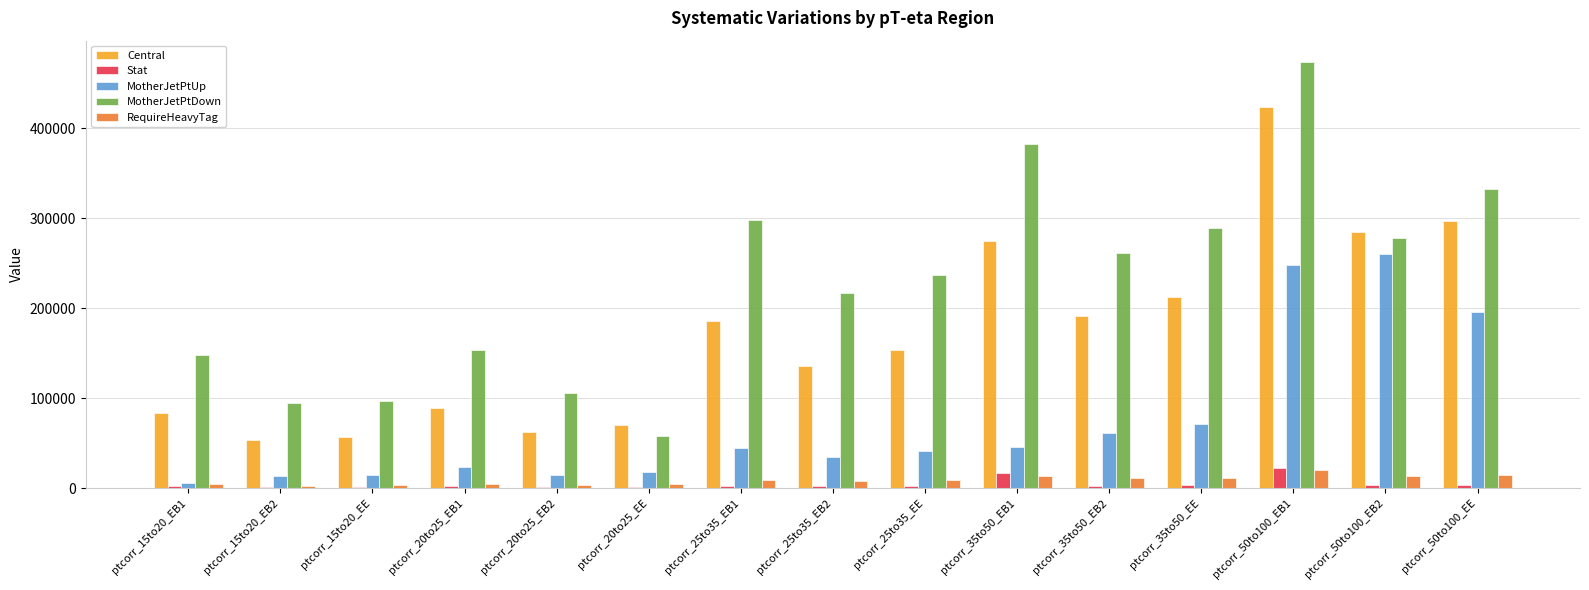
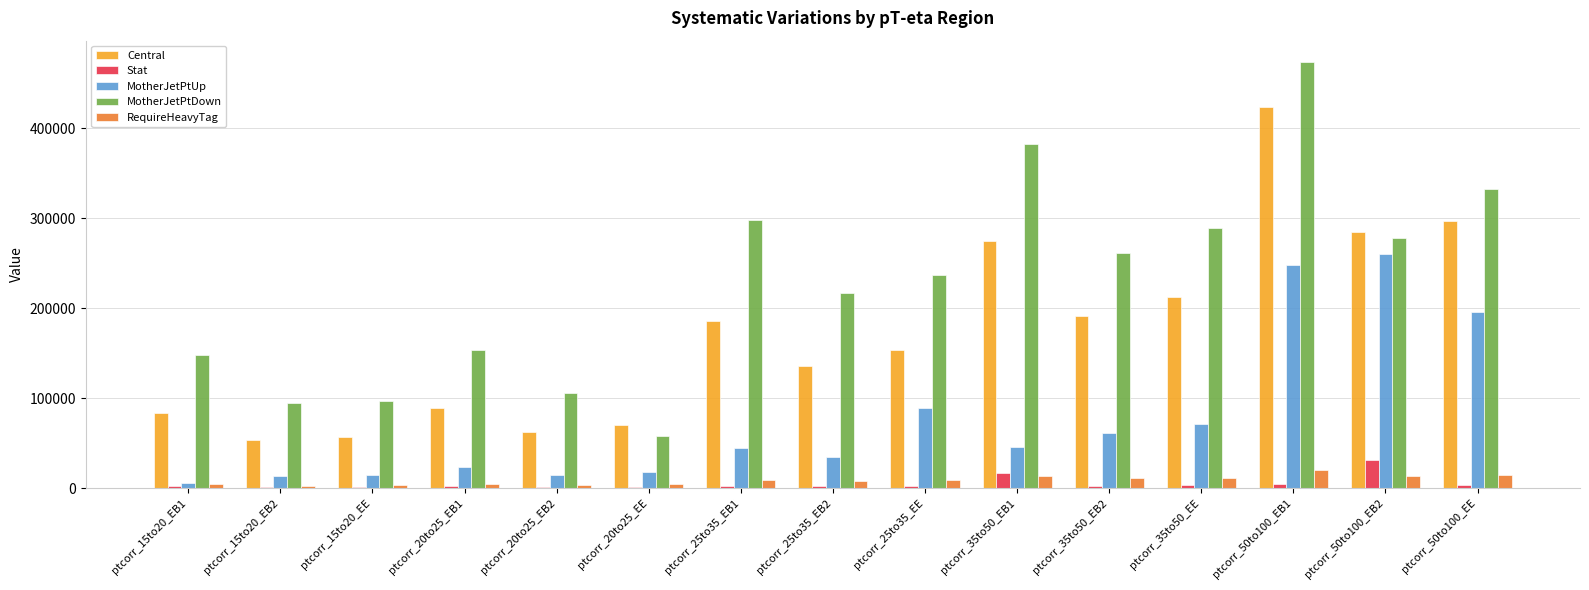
  {
    "Stat": {
      "ptcorr_25to35_EB1": 0,
      "ptcorr_35to50_EB1": 20000,
      "ptcorr_35to50_EB2": 0,
      "ptcorr_35to50_EE": 0,
-     "ptcorr_50to100_EB1": 20000,
-     "ptcorr_50to100_EB2": 0,
+     "ptcorr_50to100_EB1": 0,
+     "ptcorr_50to100_EB2": 30000,
      "ptcorr_50to100_EE": 0
    },
    "MotherJetPtUp": {
      "ptcorr_15to20_EB1": 10000,
      "ptcorr_15to20_EB2": 10000,
      "ptcorr_15to20_EE": 10000,
      "ptcorr_20to25_EB1": 20000,
      "ptcorr_20to25_EB2": 10000,
      "ptcorr_20to25_EE": 20000,
      "ptcorr_25to35_EB1": 40000,
      "ptcorr_25to35_EB2": 30000,
-     "ptcorr_25to35_EE": 40000,
+     "ptcorr_25to35_EE": 90000,
      "ptcorr_35to50_EB1": 50000,
      "ptcorr_35to50_EB2": 60000,
      "ptcorr_35to50_EE": 70000,
      "ptcorr_50to100_EB1": 250000,
      "ptcorr_50to100_EB2": 260000,
      "ptcorr_50to100_EE": 200000
    },
    "MotherJetPtDown": {
      "ptcorr_15to20_EB1": 150000,
      "ptcorr_15to20_EB2": 90000,
      "ptcorr_15to20_EE": 100000,
      "ptcorr_20to25_EB1": 150000,
      "ptcorr_20to25_EB2": 110000,
      "ptcorr_20to25_EE": 60000,
      "ptcorr_25to35_EB1": 300000,
      "ptcorr_25to35_EB2": 220000,
      "ptcorr_25to35_EE": 240000,
      "ptcorr_35to50_EB1": 380000,
      "ptcorr_35to50_EB2": 260000,
      "ptcorr_35to50_EE": 290000,
      "ptcorr_50to100_EB1": 470000,
      "ptcorr_50to100_EB2": 280000,
      "ptcorr_50to100_EE": 330000
    }
  }
